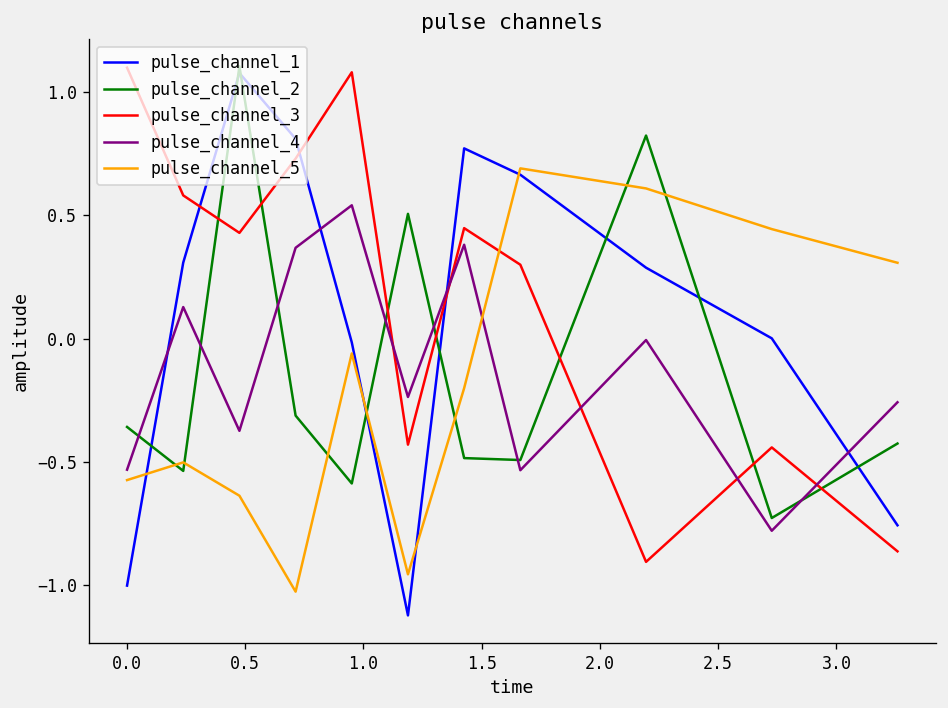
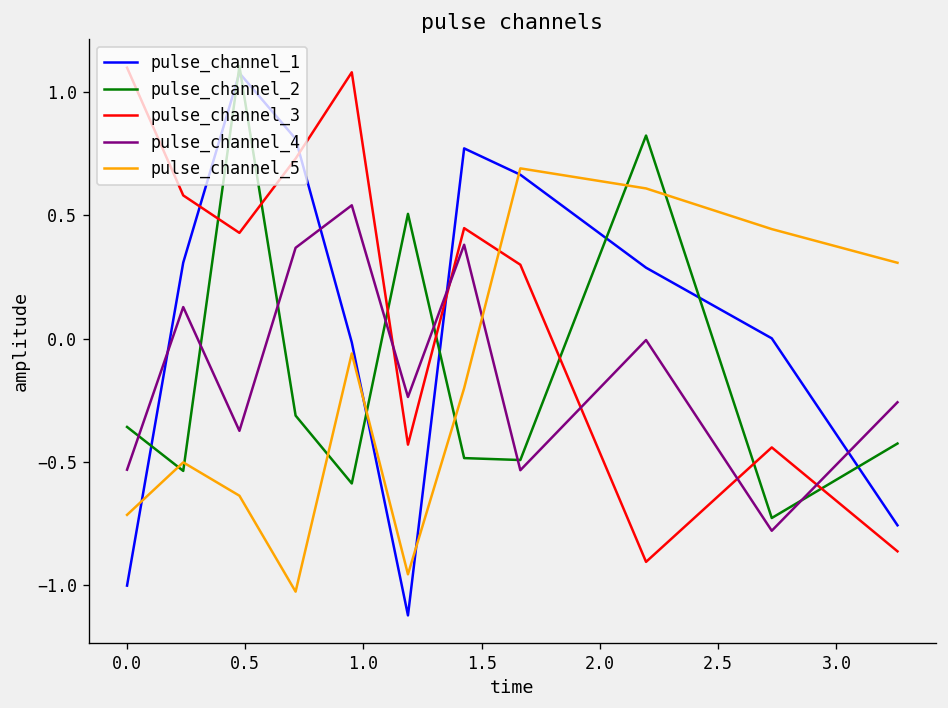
  {
    "pulse_channel_1": {
      "0.0": -1.00
    },
    "pulse_channel_2": {
      "0.0": -0.36
    },
    "pulse_channel_4": {
      "0.0": -0.53
    },
    "pulse_channel_5": {
-     "0.0": -0.57
+     "0.0": -0.71
    }
  }
